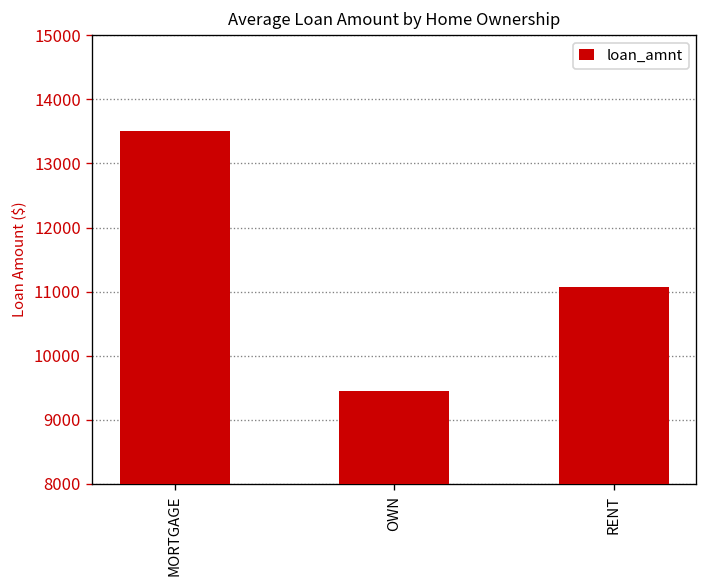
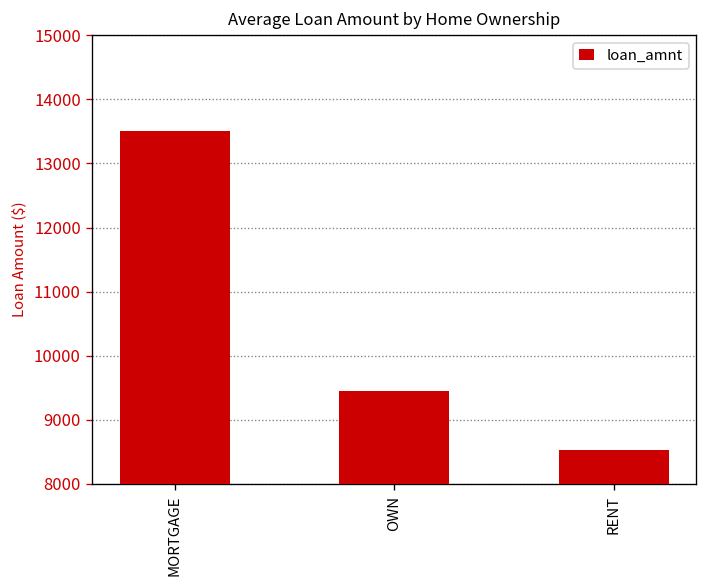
  {
    "MORTGAGE": 13500,
    "OWN": 9500,
-   "RENT": 11100
+   "RENT": 8500
  }
